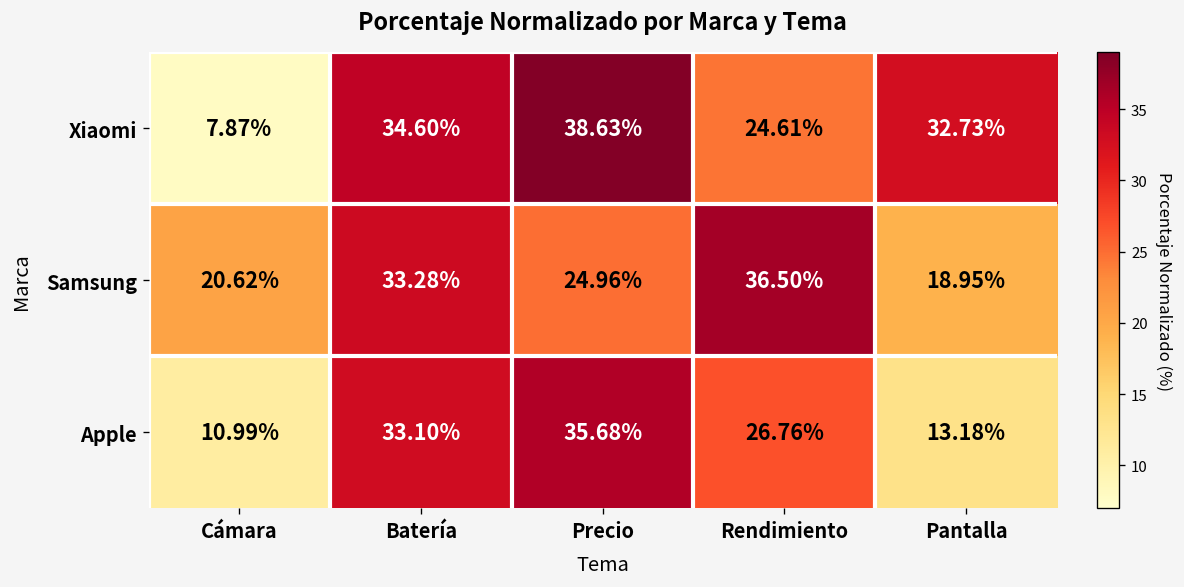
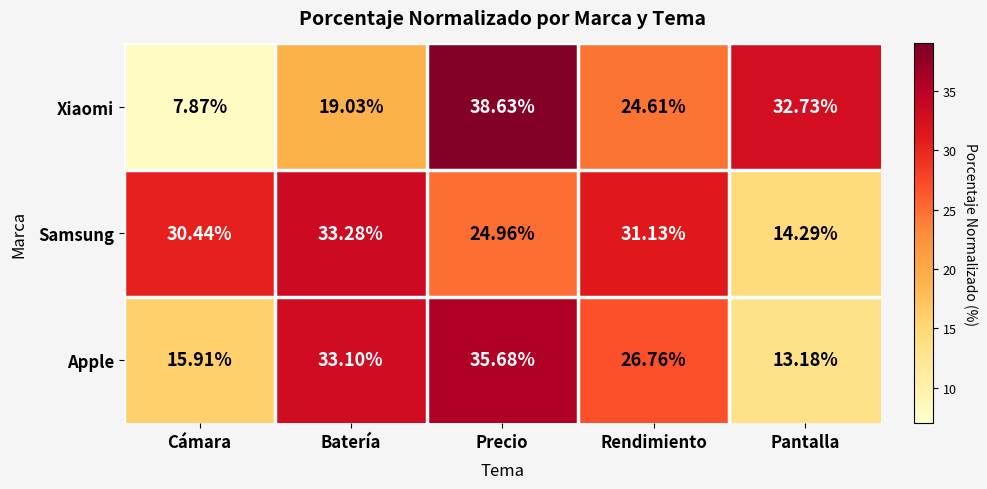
  {
    "Xiaomi": {
      "Cámara": "7.87%",
-     "Batería": "34.60%",
+     "Batería": "19.03%",
      "Precio": "38.63%",
      "Rendimiento": "24.61%",
      "Pantalla": "32.73%"
    },
    "Samsung": {
-     "Cámara": "20.62%",
+     "Cámara": "30.44%",
      "Batería": "33.28%",
      "Precio": "24.96%",
-     "Rendimiento": "36.50%",
-     "Pantalla": "18.95%"
+     "Rendimiento": "31.13%",
+     "Pantalla": "14.29%"
    },
    "Apple": {
-     "Cámara": "10.99%",
+     "Cámara": "15.91%",
      "Batería": "33.10%",
      "Precio": "35.68%",
      "Rendimiento": "26.76%",
      "Pantalla": "13.18%"
    }
  }
